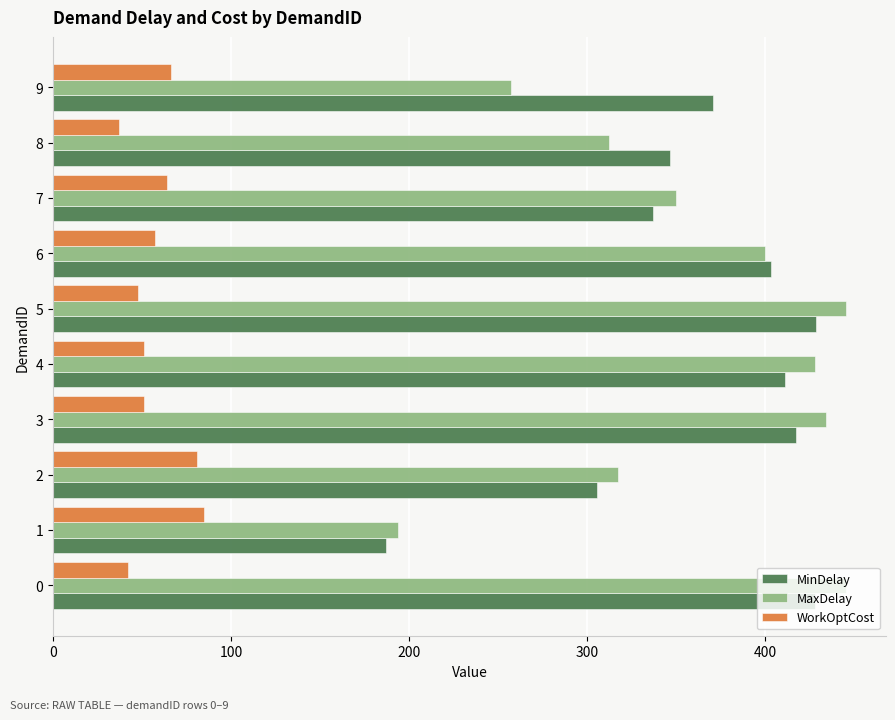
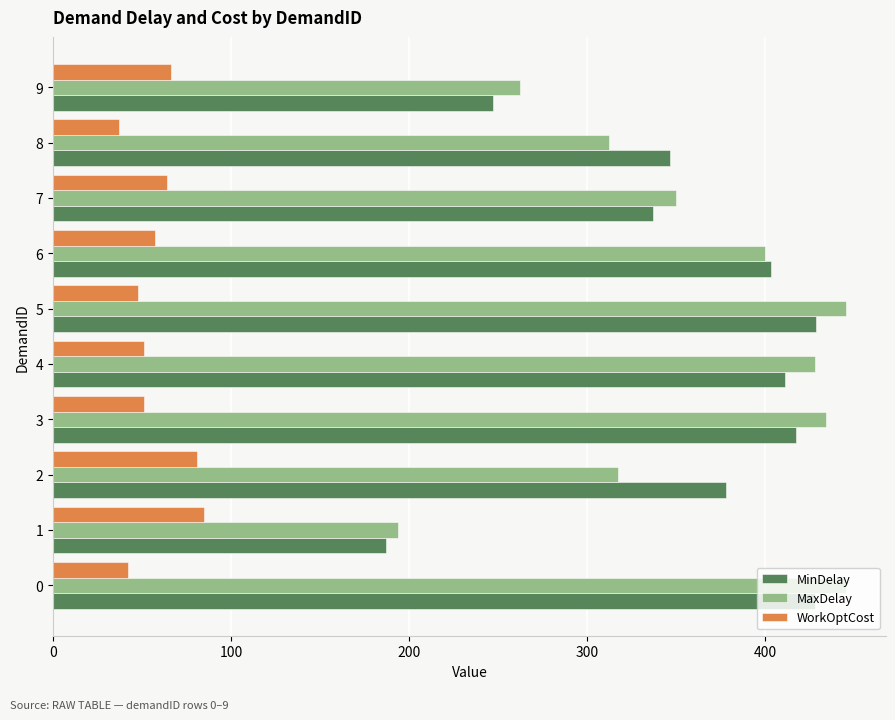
  {
    "MinDelay": {
-     "9": 371,
+     "9": 247,
      "8": 346,
      "7": 337,
      "6": 403,
      "5": 428,
      "4": 411,
      "3": 417,
-     "2": 305,
+     "2": 378,
      "1": 187
    },
    "MaxDelay": {
-     "9": 257,
+     "9": 262,
      "8": 312,
      "7": 350,
      "6": 400,
      "5": 446,
      "4": 428,
      "3": 434,
      "2": 318,
      "1": 194
    },
    "WorkOptCost": {
      "9": 66,
      "8": 37,
      "7": 64,
      "6": 57,
      "5": 48,
      "4": 51,
      "3": 51,
      "2": 81,
      "1": 85,
      "0": 42
    }
  }
